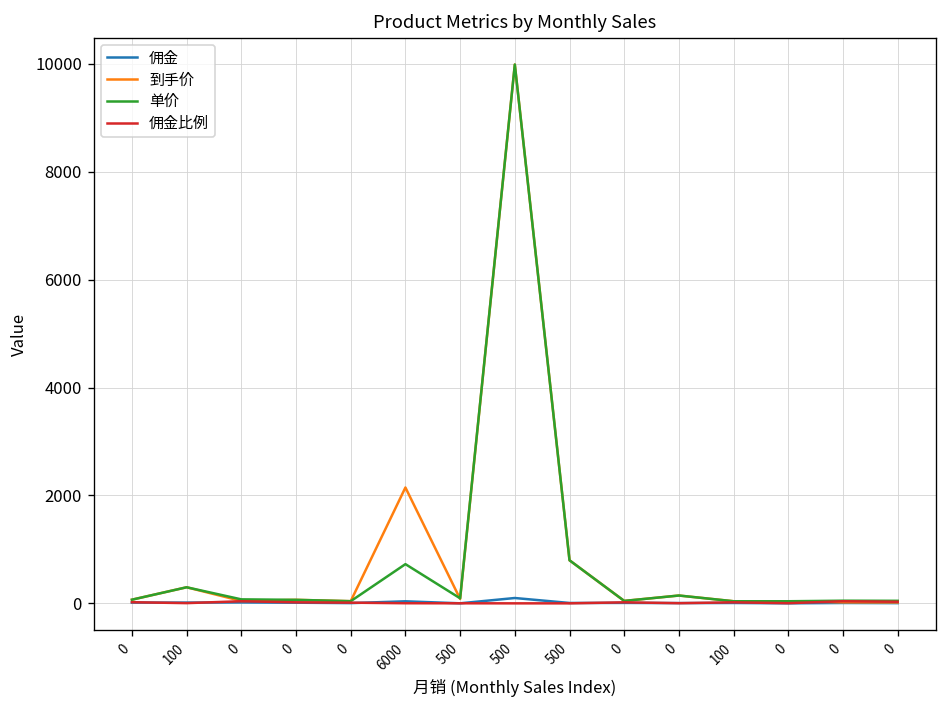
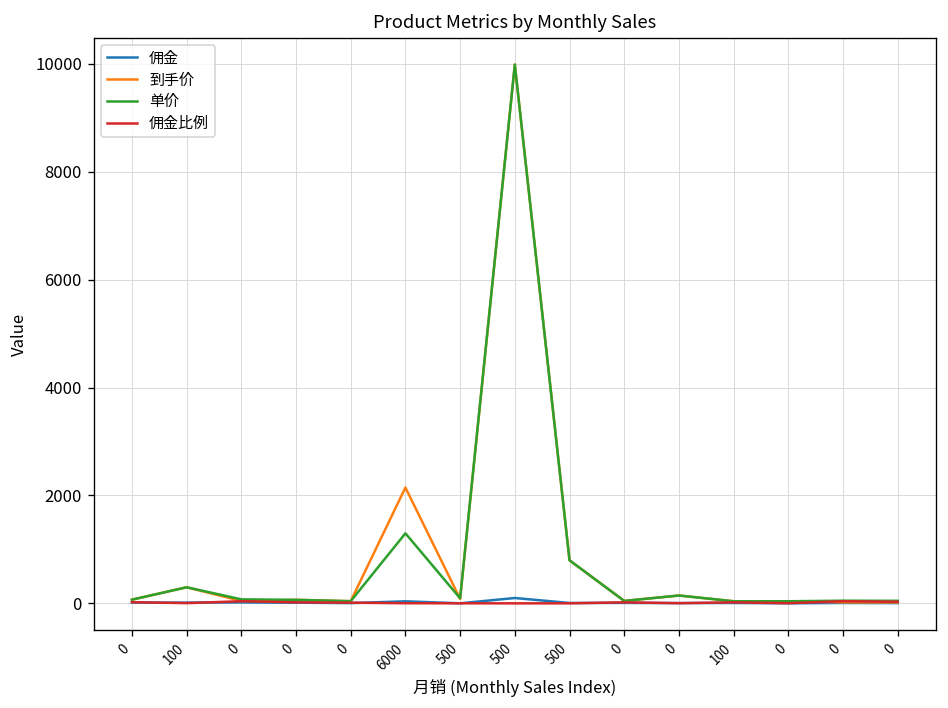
  {
    "到手价": {
      "6000": 2100
    },
    "单价": {
-     "6000": 700
+     "6000": 1300
    }
  }
